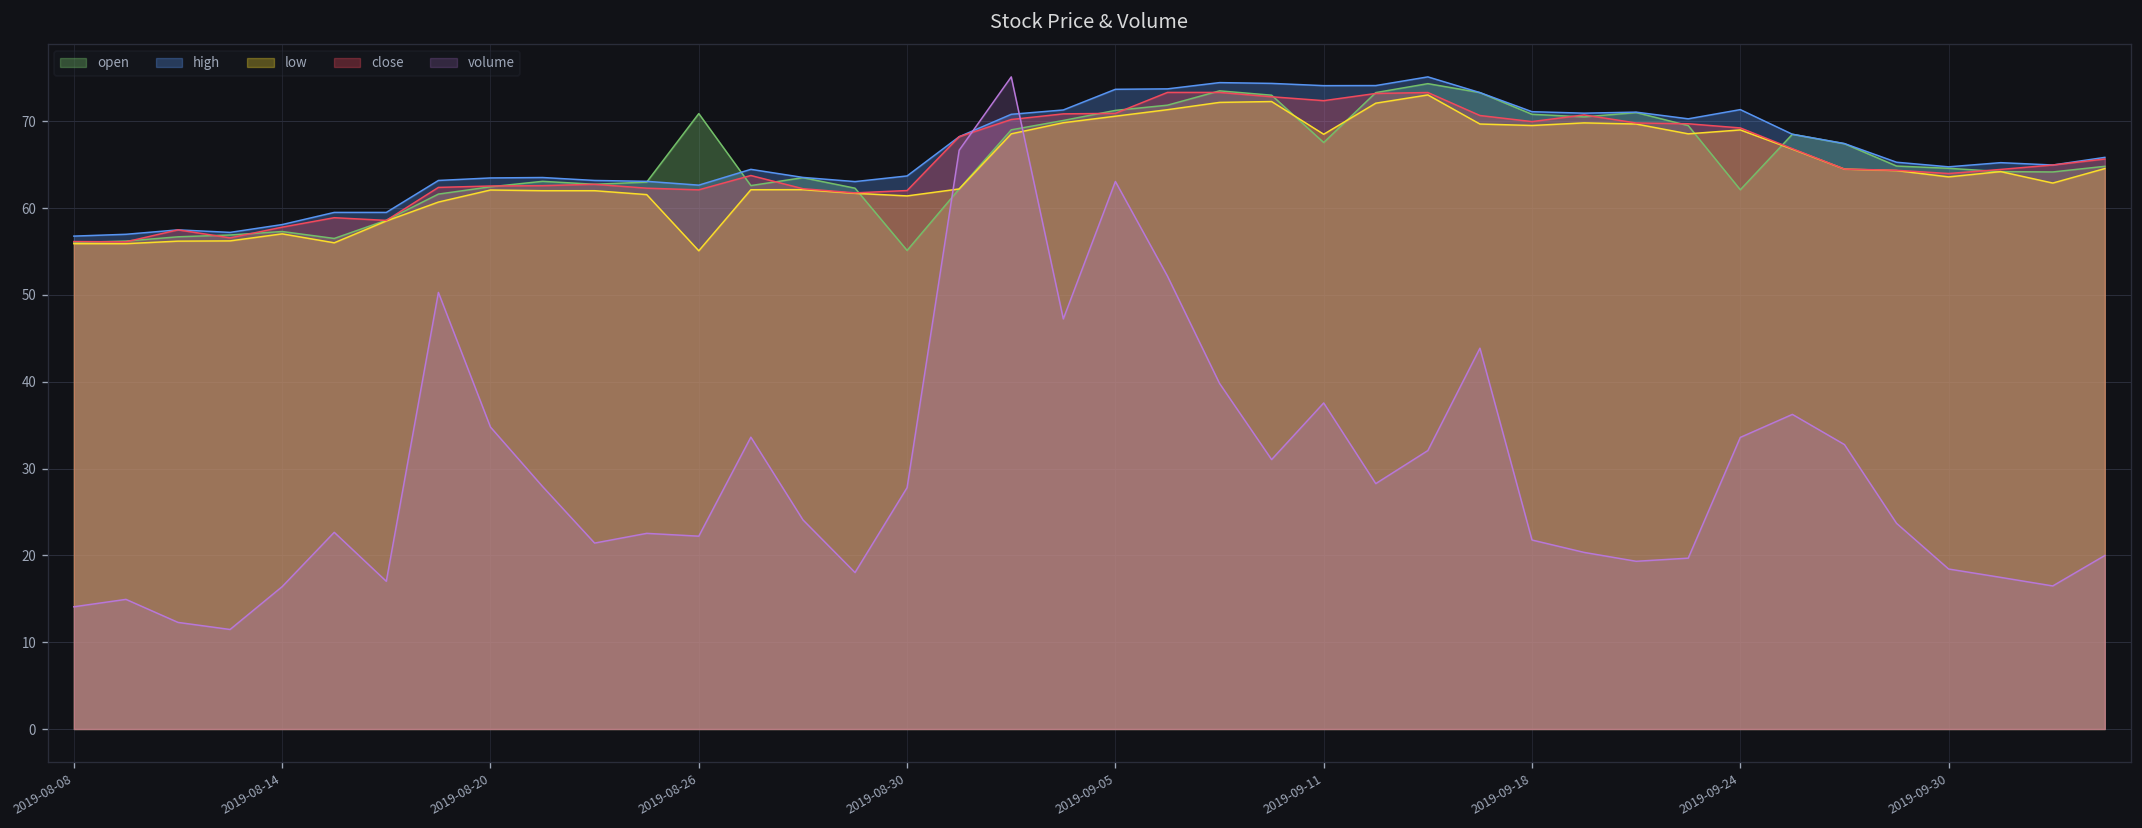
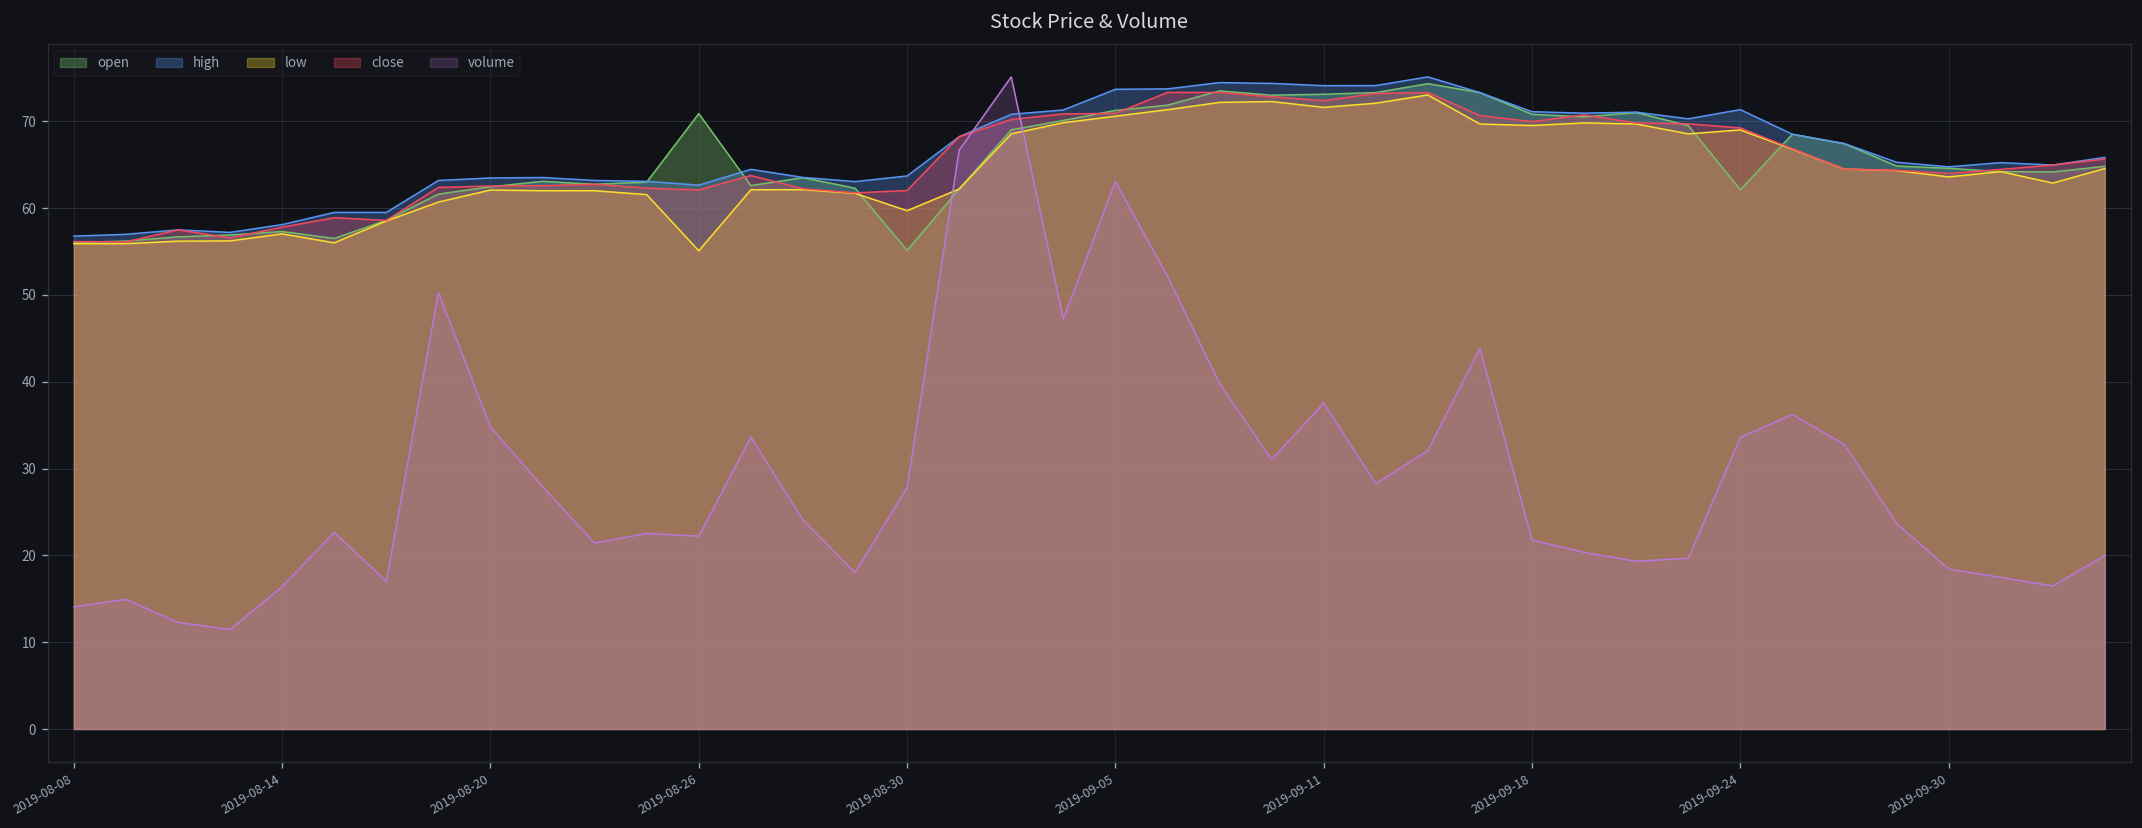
  {
    "open": {
      "2019-08-26": 71,
      "2019-08-30": 55,
-     "2019-09-11": 68,
+     "2019-09-11": 73,
      "2019-09-24": 62
    },
    "low": {
      "2019-08-20": 62,
      "2019-08-26": 55,
-     "2019-08-30": 61,
-     "2019-09-11": 69,
+     "2019-08-30": 60,
+     "2019-09-11": 72,
      "2019-09-18": 70,
      "2019-09-30": 64
    }
  }
